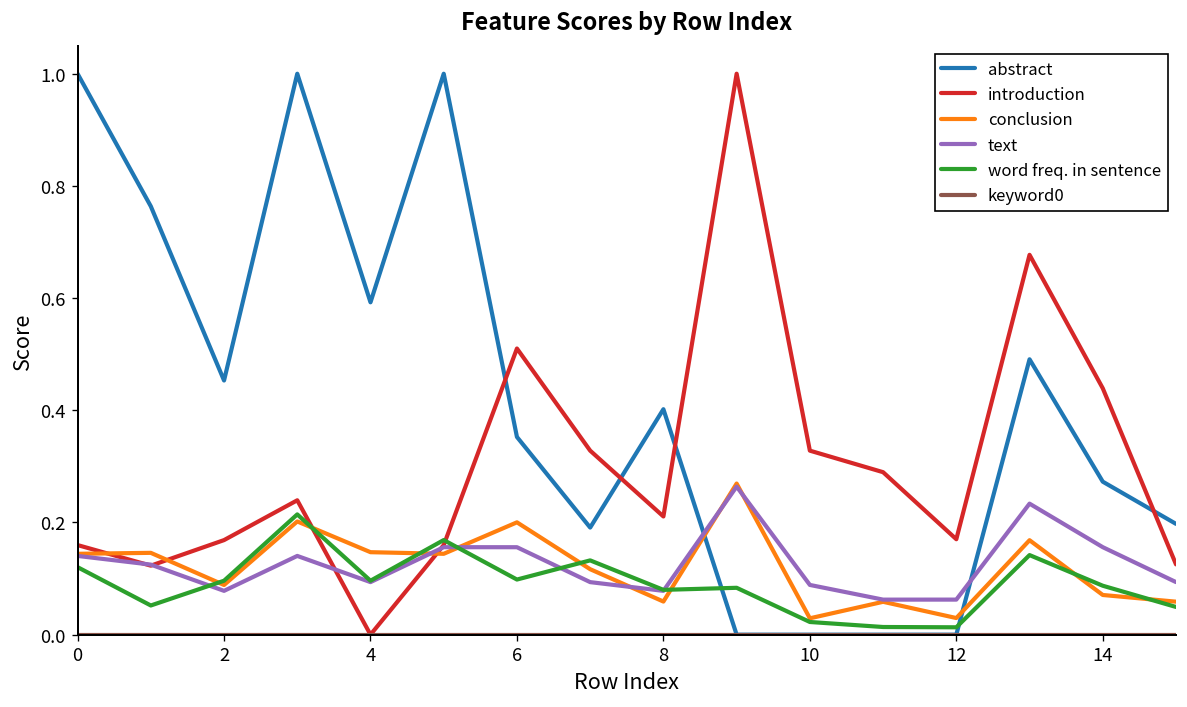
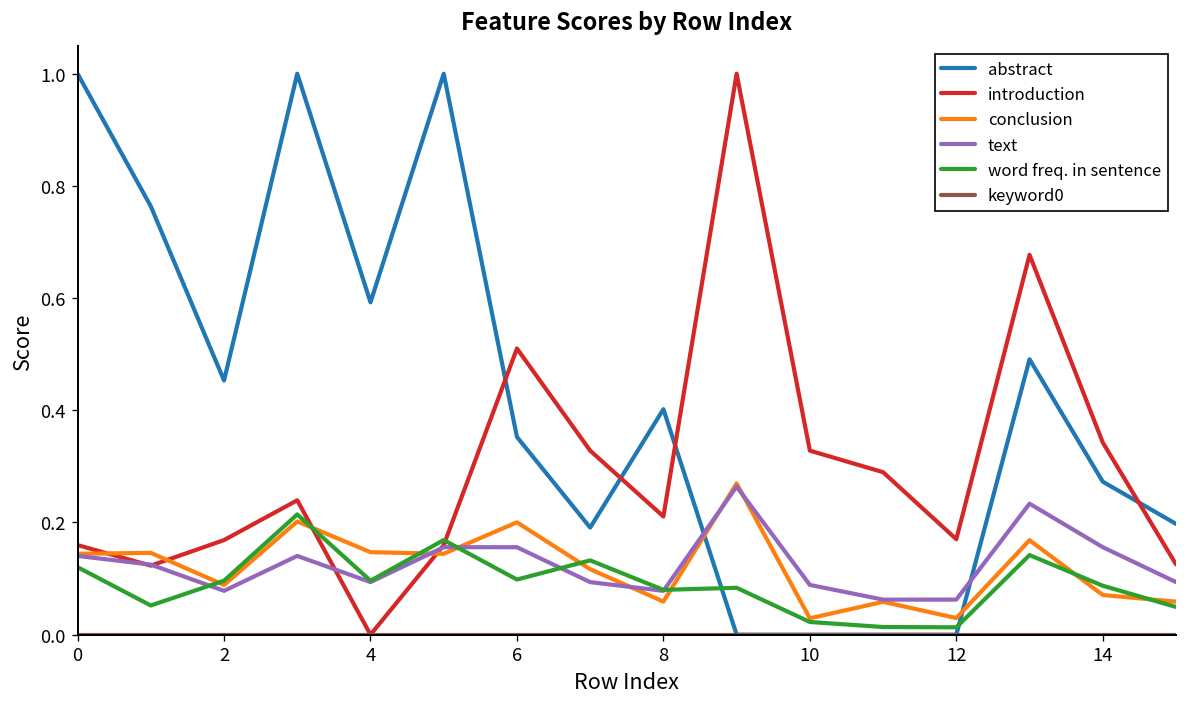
  {
    "abstract": {
      "0": 1.00,
      "2": 0.45,
      "4": 0.59,
      "6": 0.35,
      "8": 0.40,
      "14": 0.27
    },
    "introduction": {
      "0": 0.16,
      "2": 0.17,
      "6": 0.51,
      "8": 0.21,
      "10": 0.33,
      "12": 0.17,
-     "14": 0.44
+     "14": 0.34
    },
    "conclusion": {
      "2": 0.09,
      "4": 0.15,
      "6": 0.20,
      "8": 0.06,
      "10": 0.03,
      "12": 0.03,
      "14": 0.07
    },
    "text": {
      "2": 0.08,
      "6": 0.16,
      "10": 0.09,
      "12": 0.06,
      "14": 0.16
    },
    "word freq. in sentence": {
      "0": 0.12,
      "2": 0.10,
      "6": 0.10,
      "10": 0.02,
      "12": 0.01,
      "14": 0.09
    },
    "keyword0": {
      "0": 0.00,
      "2": 0.00,
      "6": 0.00,
      "8": 0.00,
      "14": 0.00
    }
  }
